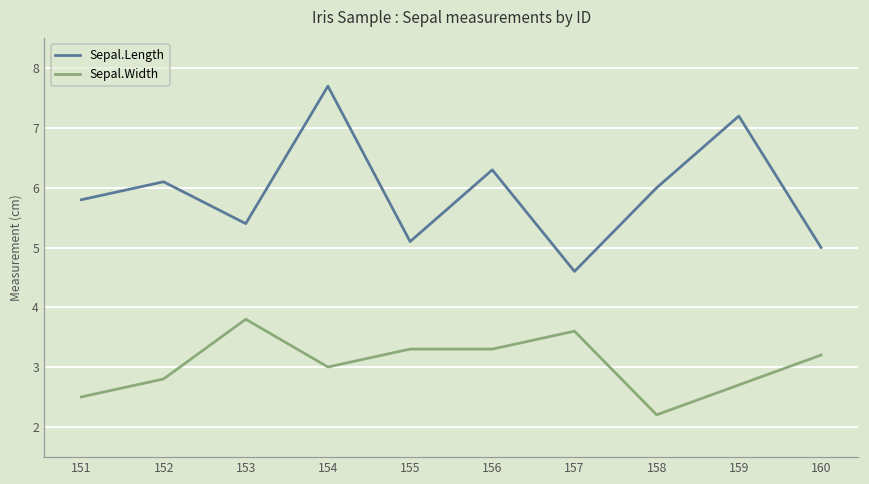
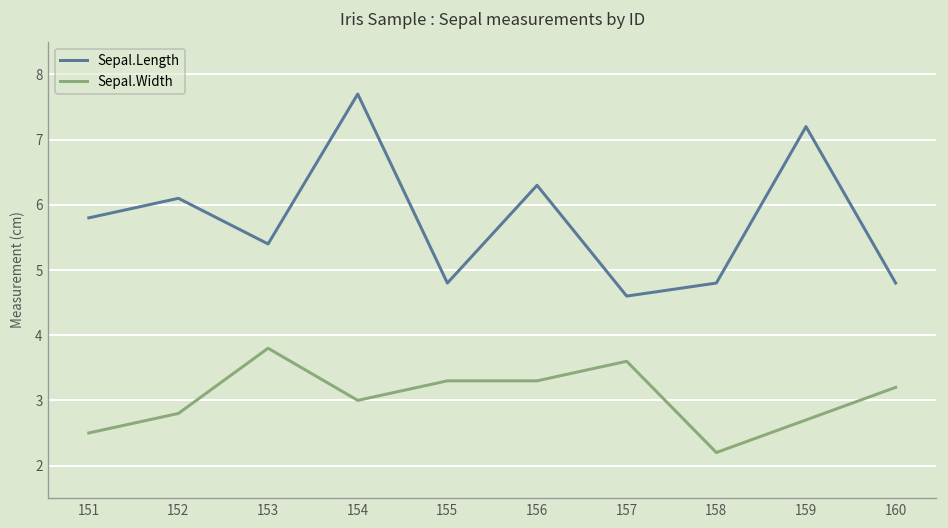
  {
    "Sepal.Length": {
      "151": 5.8,
      "152": 6.1,
      "153": 5.4,
      "154": 7.7,
-     "155": 5.1,
+     "155": 4.8,
      "156": 6.3,
      "157": 4.6,
-     "158": 6.0,
+     "158": 4.8,
      "159": 7.2,
-     "160": 5.0
+     "160": 4.8
    },
    "Sepal.Width": {
      "151": 2.5,
      "152": 2.8,
      "153": 3.8,
      "154": 3.0,
      "155": 3.3,
      "156": 3.3,
      "157": 3.6,
      "158": 2.2,
      "159": 2.7,
      "160": 3.2
    }
  }
